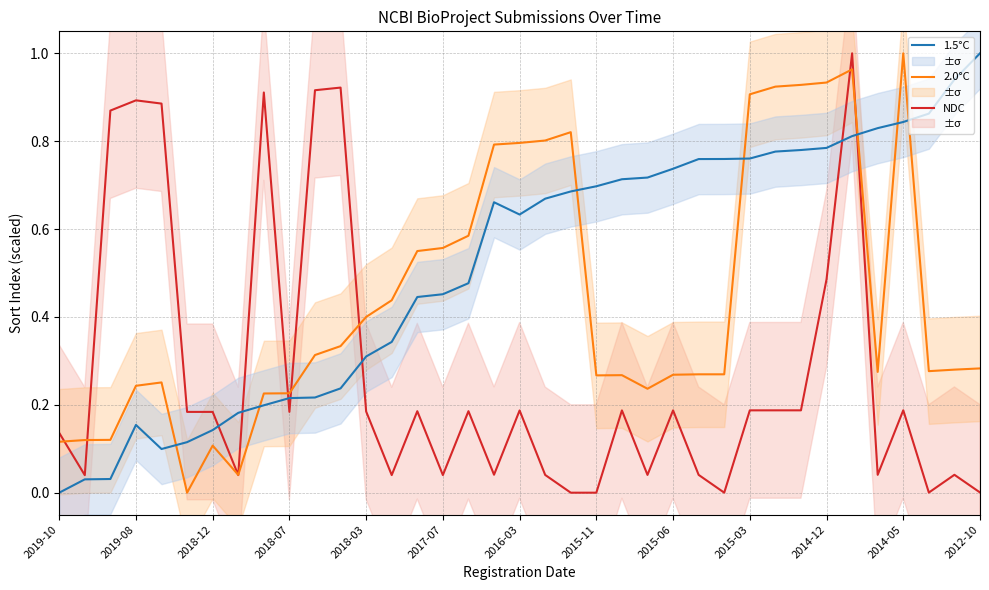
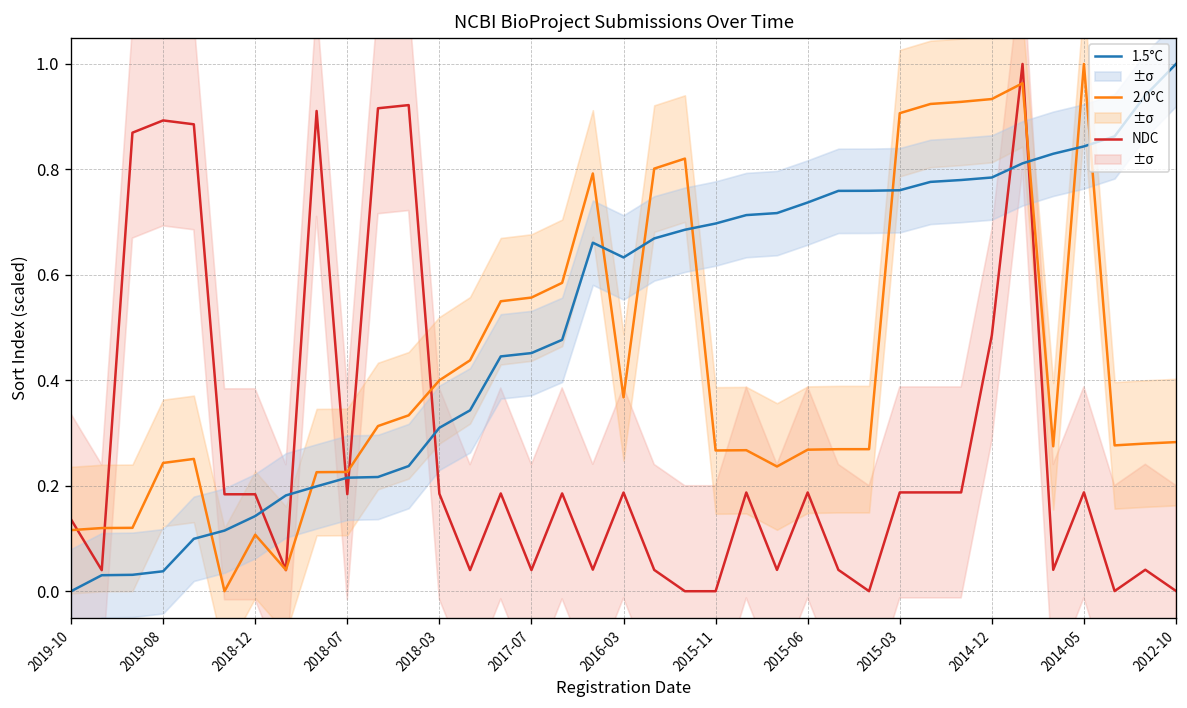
  {
    "NDC": {
      "2019-10": 0.14,
      "2019-08": 0.89,
      "2018-12": 0.18,
      "2018-03": 0.18,
      "2016-03": 0.19,
      "2015-11": 0.00,
      "2015-06": 0.19,
      "2014-12": 0.49,
      "2014-05": 0.19,
      "2012-10": 0.00
    },
    "2.0°C": {
      "2019-10": 0.12,
      "2019-08": 0.24,
      "2018-12": 0.11,
      "2018-03": 0.40,
-     "2016-03": 0.80,
+     "2016-03": 0.37,
      "2015-11": 0.27,
      "2015-06": 0.27,
      "2014-12": 0.93,
      "2014-05": 1.00,
      "2012-10": 0.28
    },
    "1.5°C": {
      "2019-10": 0.00,
-     "2019-08": 0.15,
+     "2019-08": 0.04,
      "2018-12": 0.14,
      "2018-03": 0.31,
      "2016-03": 0.63,
      "2015-11": 0.70,
      "2015-06": 0.74,
      "2014-12": 0.78,
      "2014-05": 0.84,
      "2012-10": 1.00
    }
  }
